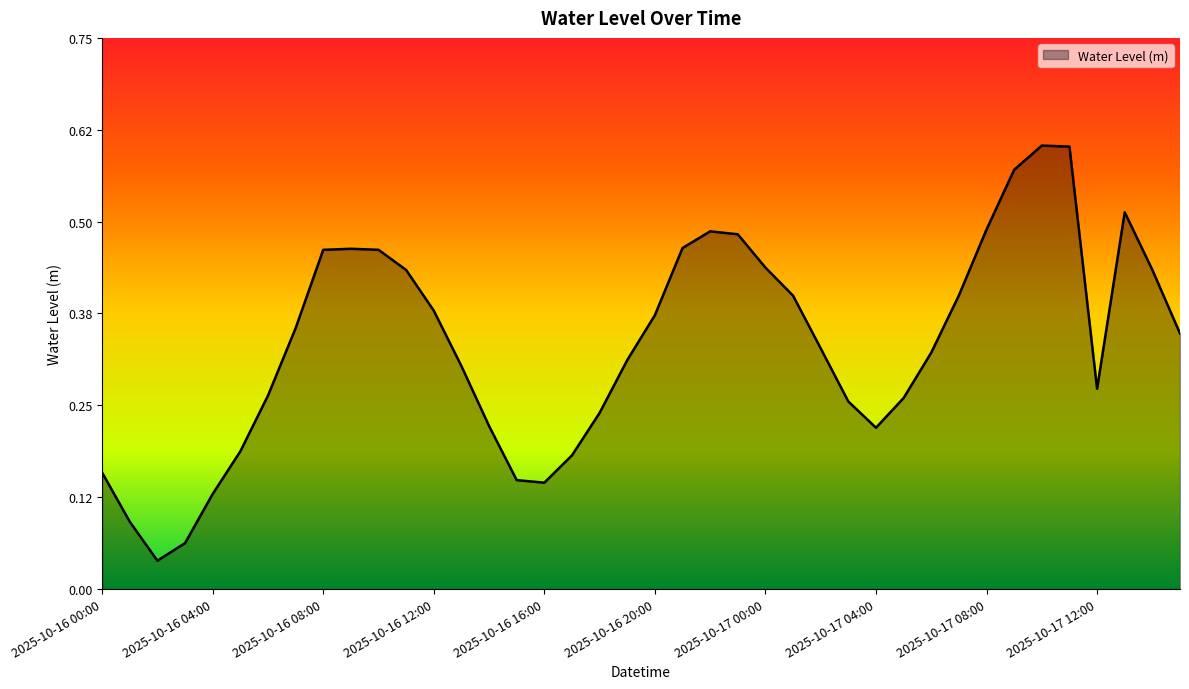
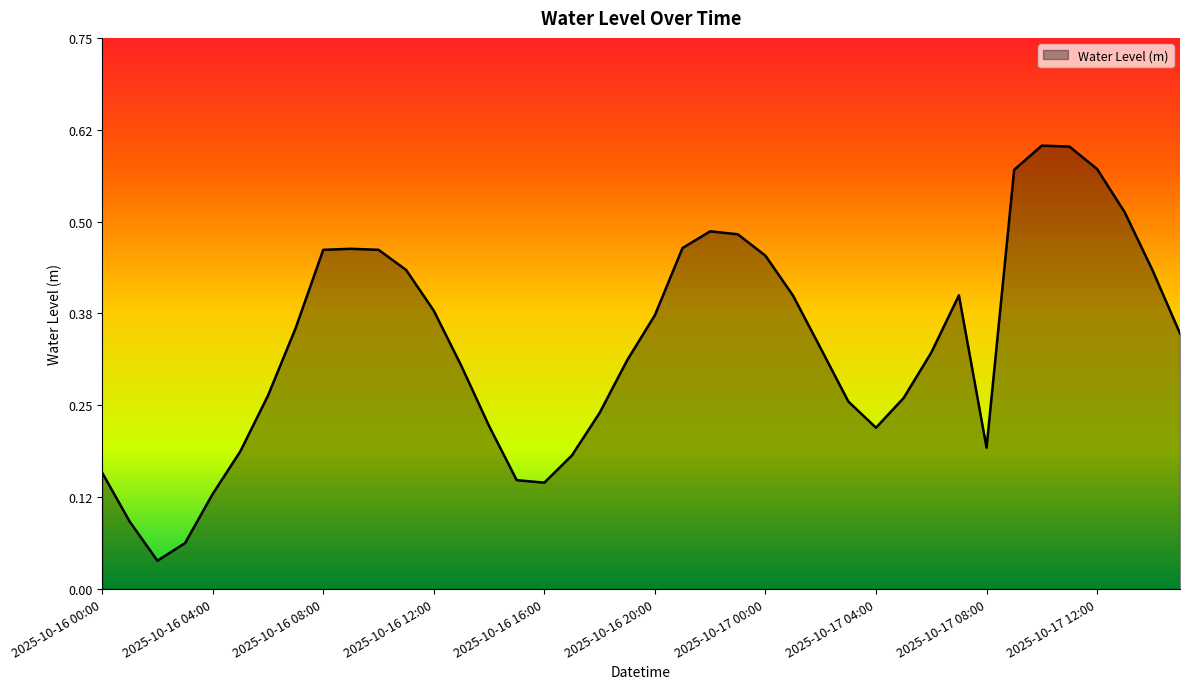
  {
    "2025-10-16 00:00": 0.16,
    "2025-10-16 04:00": 0.13,
    "2025-10-16 08:00": 0.46,
    "2025-10-16 12:00": 0.38,
    "2025-10-16 16:00": 0.14,
    "2025-10-16 20:00": 0.37,
-   "2025-10-17 00:00": 0.44,
+   "2025-10-17 00:00": 0.45,
    "2025-10-17 04:00": 0.22,
-   "2025-10-17 08:00": 0.49,
-   "2025-10-17 12:00": 0.27
+   "2025-10-17 08:00": 0.19,
+   "2025-10-17 12:00": 0.57
  }
